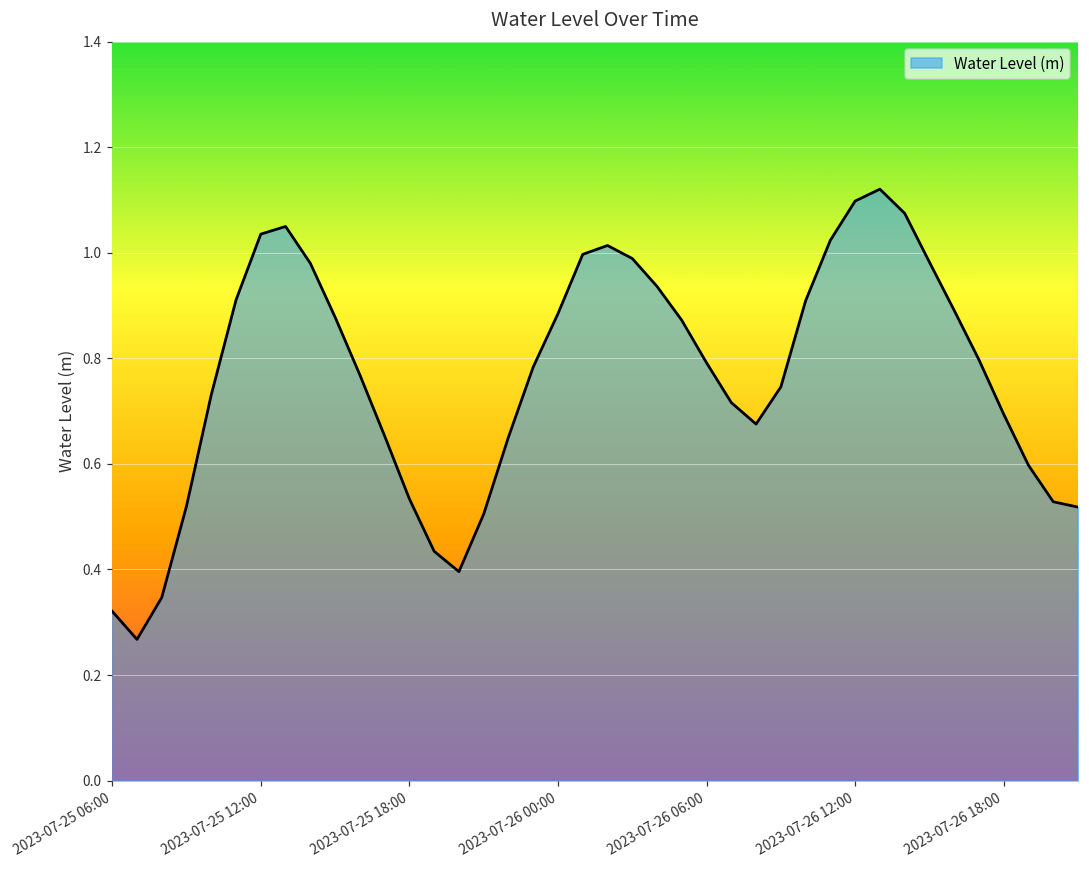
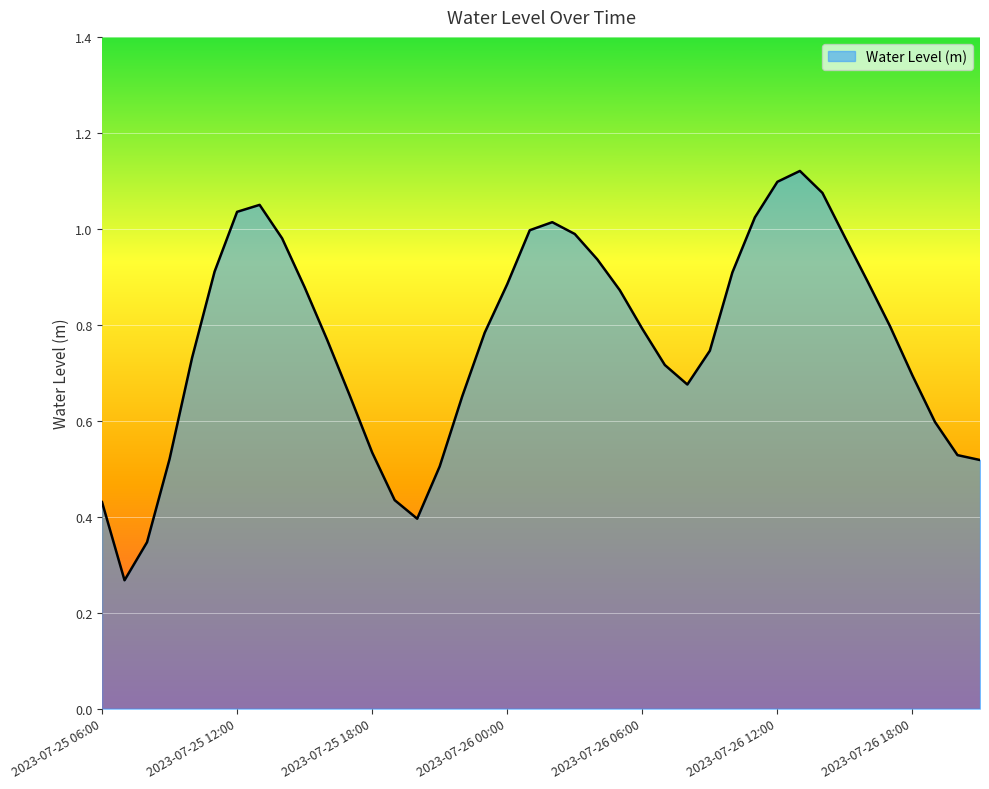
  {
-   "2023-07-25 06:00": 0.32,
+   "2023-07-25 06:00": 0.43,
    "2023-07-25 12:00": 1.04,
    "2023-07-25 18:00": 0.53,
    "2023-07-26 00:00": 0.88,
    "2023-07-26 06:00": 0.79,
    "2023-07-26 12:00": 1.10,
    "2023-07-26 18:00": 0.69
  }
